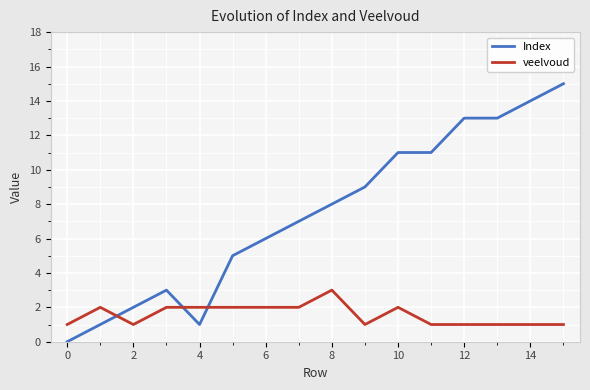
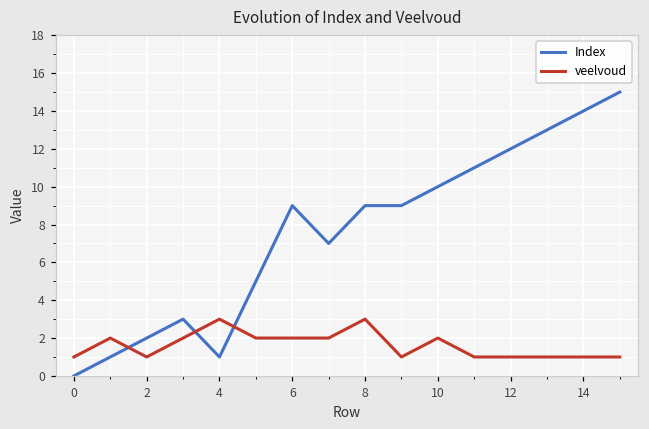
  {
    "Index": {
      "0": 0,
      "2": 2,
      "4": 1,
-     "6": 6,
-     "8": 8,
-     "10": 11,
-     "12": 13,
+     "6": 9,
+     "8": 9,
+     "10": 10,
+     "12": 12,
      "14": 14
    },
    "veelvoud": {
      "0": 1,
      "2": 1,
-     "4": 2,
+     "4": 3,
      "6": 2,
      "8": 3,
      "10": 2,
      "12": 1,
      "14": 1
    }
  }
